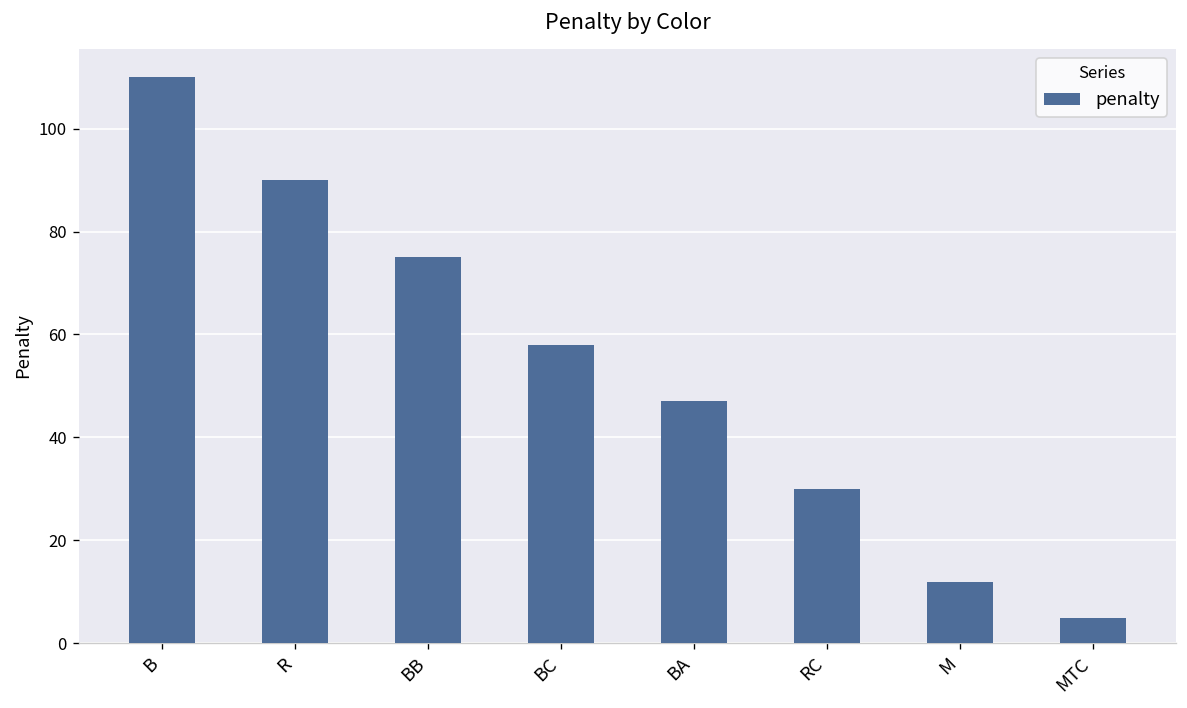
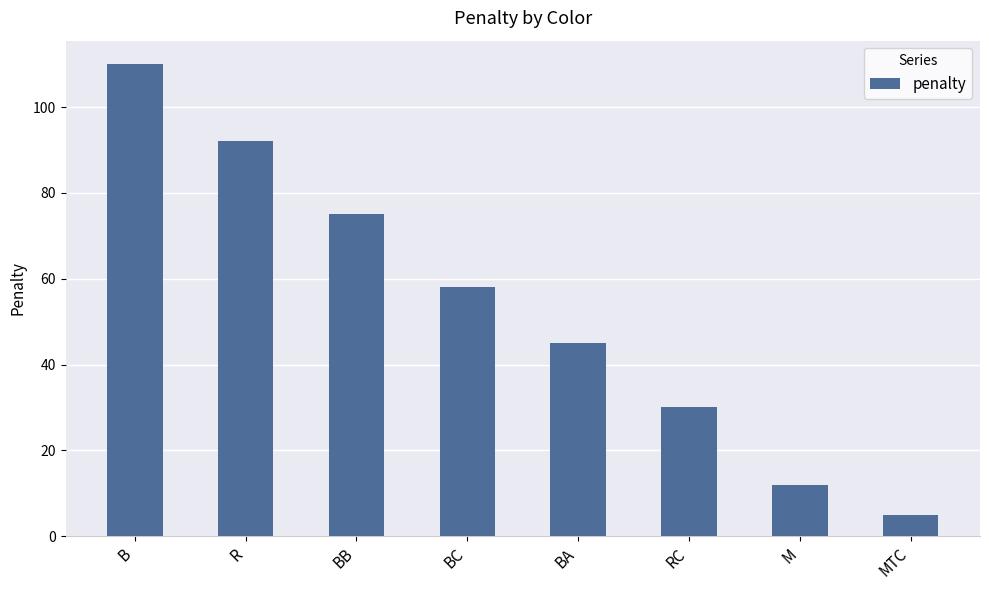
  {
    "B": 110,
-   "R": 90,
+   "R": 92,
    "BB": 75,
    "BC": 58,
-   "BA": 47,
+   "BA": 45,
    "RC": 30,
    "M": 12,
    "MTC": 5
  }
